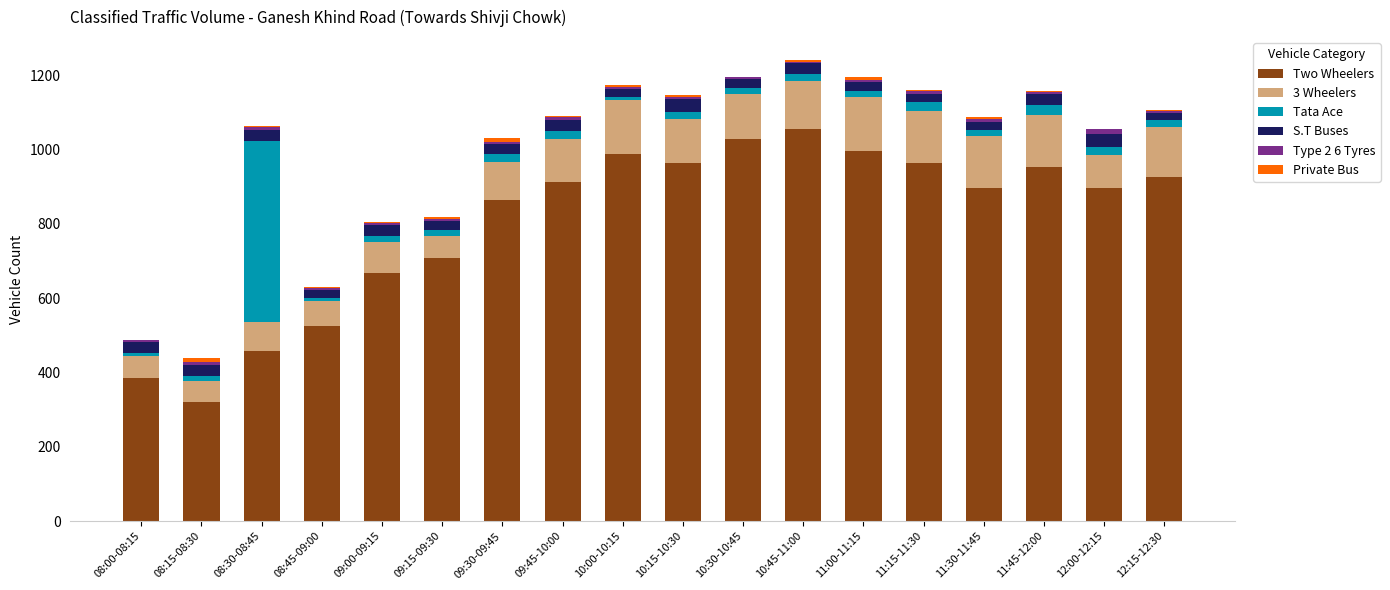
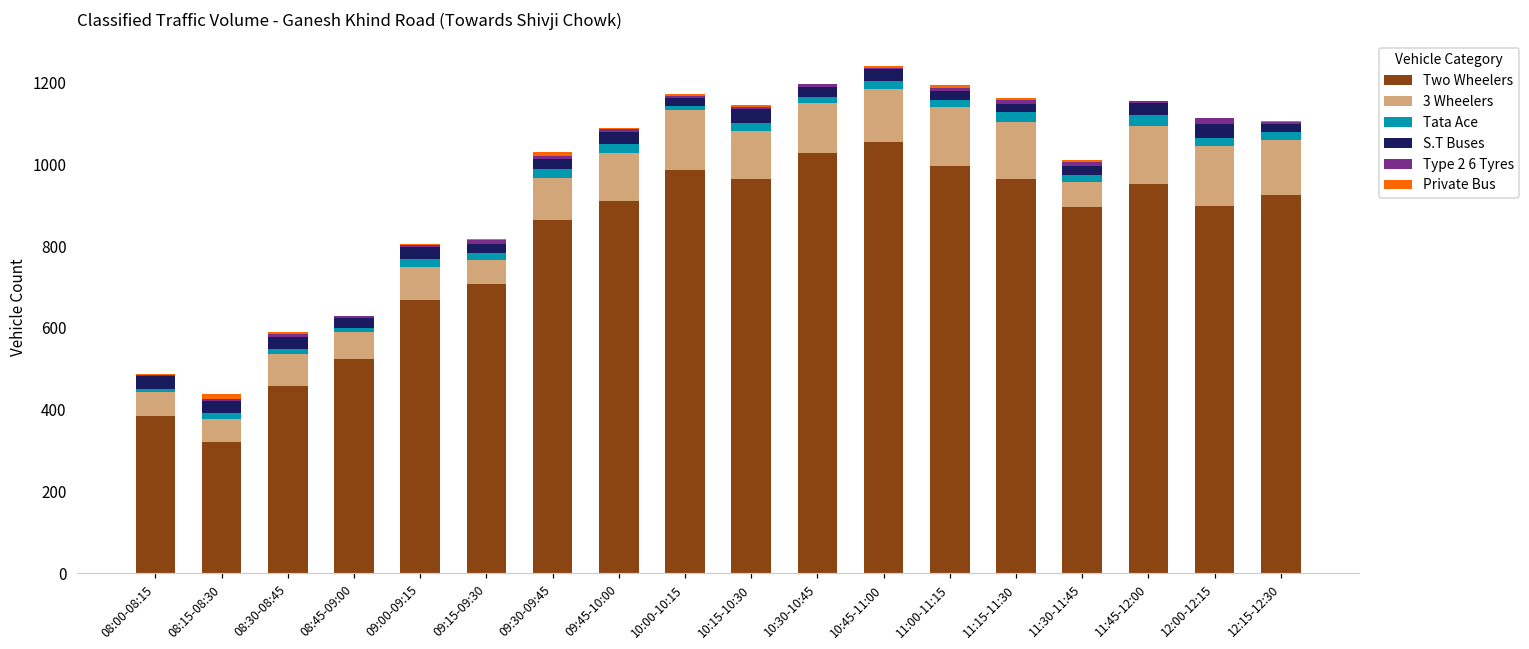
  {
    "Two Wheelers": {
      "08:00-08:15": 380,
      "08:15-08:30": 320,
      "08:30-08:45": 460,
      "08:45-09:00": 530,
      "09:00-09:15": 670,
      "09:15-09:30": 710,
      "09:30-09:45": 860,
      "09:45-10:00": 910,
      "10:00-10:15": 990,
      "10:15-10:30": 960,
      "10:30-10:45": 1030,
      "10:45-11:00": 1050,
      "11:00-11:15": 1000,
      "11:15-11:30": 960,
      "11:30-11:45": 900,
      "11:45-12:00": 950,
      "12:00-12:15": 900,
      "12:15-12:30": 930
    },
    "3 Wheelers": {
      "08:00-08:15": 60,
      "08:15-08:30": 60,
      "08:30-08:45": 80,
      "08:45-09:00": 70,
      "09:00-09:15": 80,
      "09:15-09:30": 60,
      "09:30-09:45": 100,
      "09:45-10:00": 120,
      "10:00-10:15": 150,
      "10:15-10:30": 120,
      "10:30-10:45": 120,
      "10:45-11:00": 130,
      "11:00-11:15": 150,
      "11:15-11:30": 140,
-     "11:30-11:45": 140,
+     "11:30-11:45": 60,
      "11:45-12:00": 140,
-     "12:00-12:15": 90,
+     "12:00-12:15": 150,
      "12:15-12:30": 130
    },
    "Tata Ace": {
      "08:00-08:15": 10,
      "08:15-08:30": 10,
-     "08:30-08:45": 490,
+     "08:30-08:45": 10,
      "08:45-09:00": 10,
      "09:00-09:15": 20,
      "09:15-09:30": 20,
      "09:30-09:45": 20,
      "09:45-10:00": 20,
      "10:00-10:15": 10,
      "10:15-10:30": 20,
      "10:30-10:45": 20,
      "10:45-11:00": 20,
      "11:00-11:15": 20,
      "11:15-11:30": 20,
      "11:30-11:45": 20,
      "11:45-12:00": 30,
      "12:00-12:15": 20,
      "12:15-12:30": 20
    },
    "S.T Buses": {
      "08:00-08:15": 30,
      "08:15-08:30": 30,
      "08:30-08:45": 30,
      "08:45-09:00": 20,
      "09:00-09:15": 30,
      "09:15-09:30": 20,
      "09:30-09:45": 30,
      "09:45-10:00": 30,
      "10:00-10:15": 20,
      "10:15-10:30": 40,
      "10:30-10:45": 30,
      "10:45-11:00": 30,
      "11:00-11:15": 20,
      "11:15-11:30": 20,
      "11:30-11:45": 20,
      "11:45-12:00": 30,
      "12:00-12:15": 40,
      "12:15-12:30": 20
    },
    "Type 2 6 Tyres": {
      "08:15-08:30": 10,
      "08:30-08:45": 10,
      "09:15-09:30": 10,
      "09:45-10:00": 10,
      "10:30-10:45": 10,
      "11:00-11:15": 10,
      "11:15-11:30": 10,
      "11:30-11:45": 10,
      "12:00-12:15": 10
    },
    "Private Bus": {
      "08:15-08:30": 10,
      "09:30-09:45": 10,
      "10:30-10:45": 0,
      "11:00-11:15": 10
    }
  }
